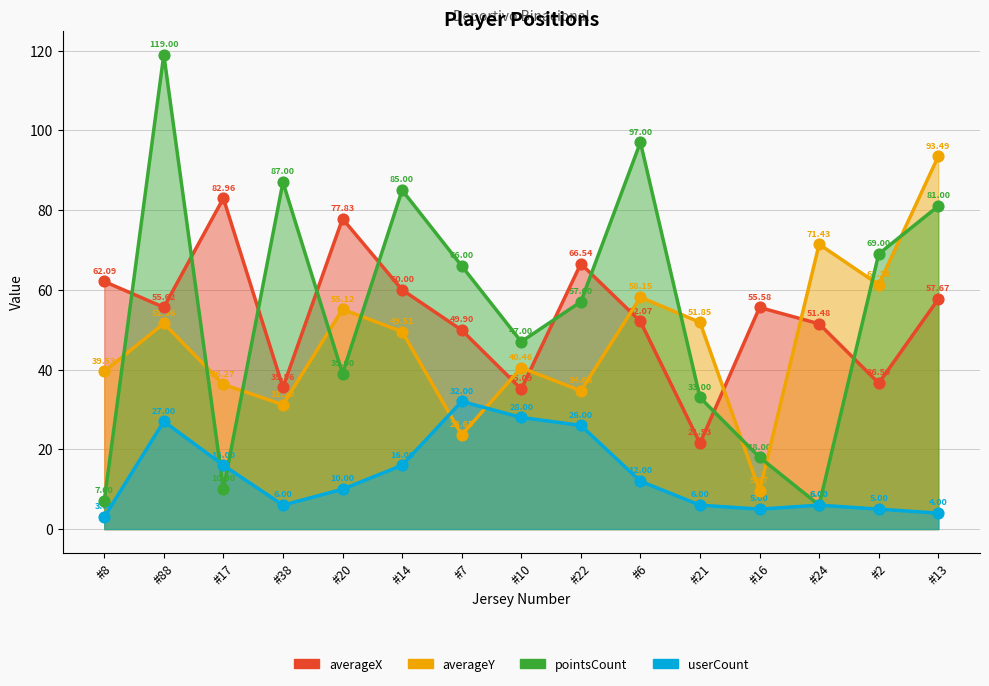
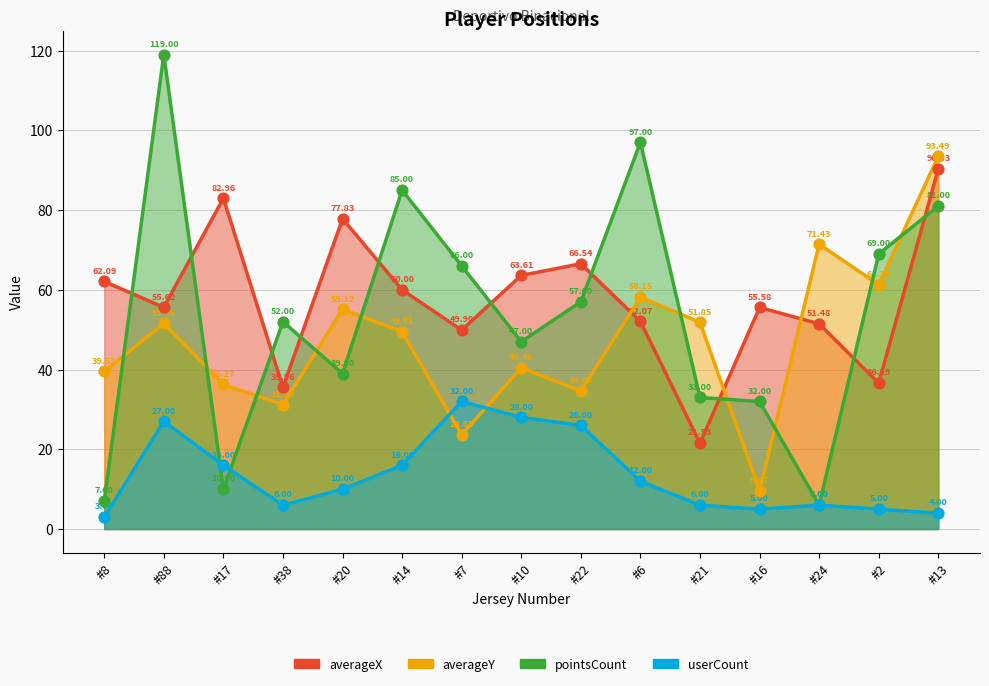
  {
    "averageX": {
      "#8": 62.09,
      "#88": 55.62,
      "#17": 82.96,
      "#38": 35.56,
      "#20": 77.83,
      "#14": 60.00,
      "#7": 49.90,
-     "#10": 35.09,
+     "#10": 63.61,
      "#22": 66.54,
      "#6": 52.07,
      "#21": 21.53,
      "#16": 55.58,
      "#24": 51.48,
      "#2": 36.59,
-     "#13": 57.67
+     "#13": 90.33
    },
    "averageY": {
      "#8": 39.53,
      "#17": 36.27,
      "#20": 55.12,
      "#14": 49.51,
      "#7": 23.65,
      "#10": 40.46,
      "#22": 34.68,
      "#6": 58.15,
      "#21": 51.85,
      "#16": 9.67,
      "#24": 71.43,
      "#2": 61.28,
      "#13": 93.49
    },
    "pointsCount": {
      "#8": 7.00,
      "#88": 119.00,
      "#17": 10.00,
-     "#38": 87.00,
+     "#38": 52.00,
      "#20": 39.00,
      "#14": 85.00,
      "#7": 66.00,
      "#10": 47.00,
      "#22": 57.00,
      "#6": 97.00,
      "#21": 33.00,
-     "#16": 18.00,
+     "#16": 32.00,
      "#2": 69.00,
      "#13": 81.00
    },
    "userCount": {
      "#88": 27.00,
      "#17": 16.00,
      "#38": 6.00,
      "#20": 10.00,
      "#14": 16.00,
      "#7": 32.00,
      "#10": 28.00,
      "#22": 26.00,
      "#6": 12.00,
      "#21": 6.00,
      "#16": 5.00,
      "#2": 5.00,
      "#13": 4.00
    }
  }
